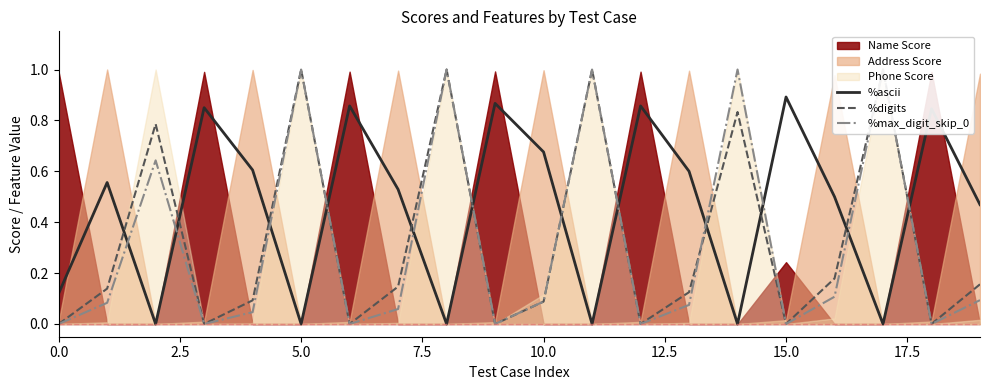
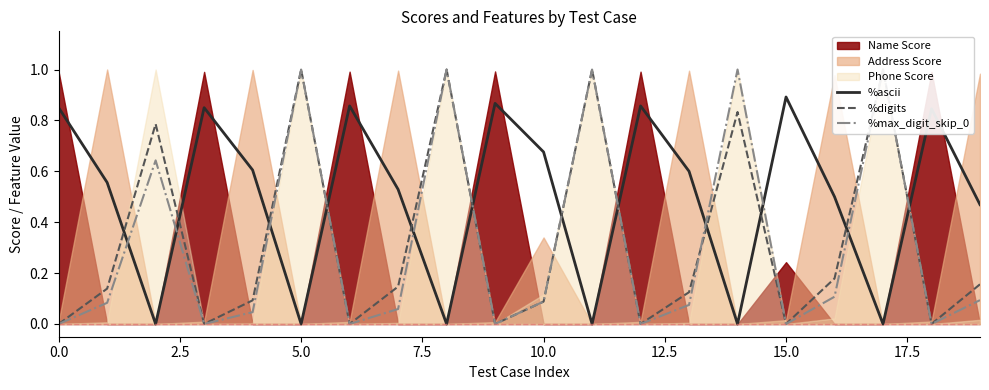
  {
    "%ascii": {
-     "0.0": 0.12,
+     "0.0": 0.85,
      "10.0": 0.68,
      "15.0": 0.89
    },
    "Name Score": {
      "0.0": 0.99,
      "15.0": 0.24
    },
    "Address Score": {
-     "10.0": 1.00,
+     "10.0": 0.34,
      "15.0": 0.01
    },
    "Phone Score": {
      "10.0": 0.12
    }
  }
